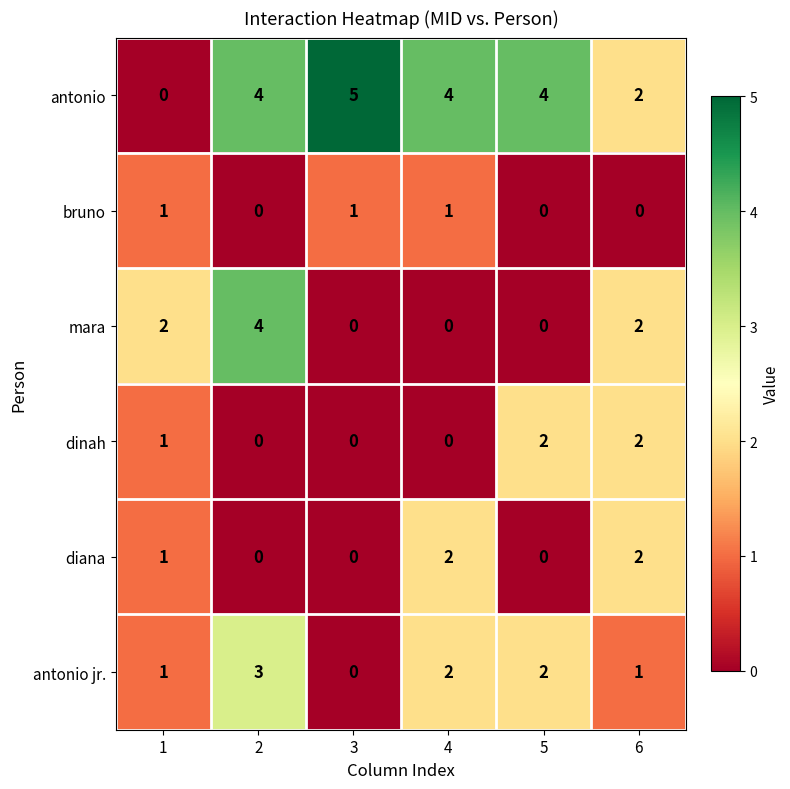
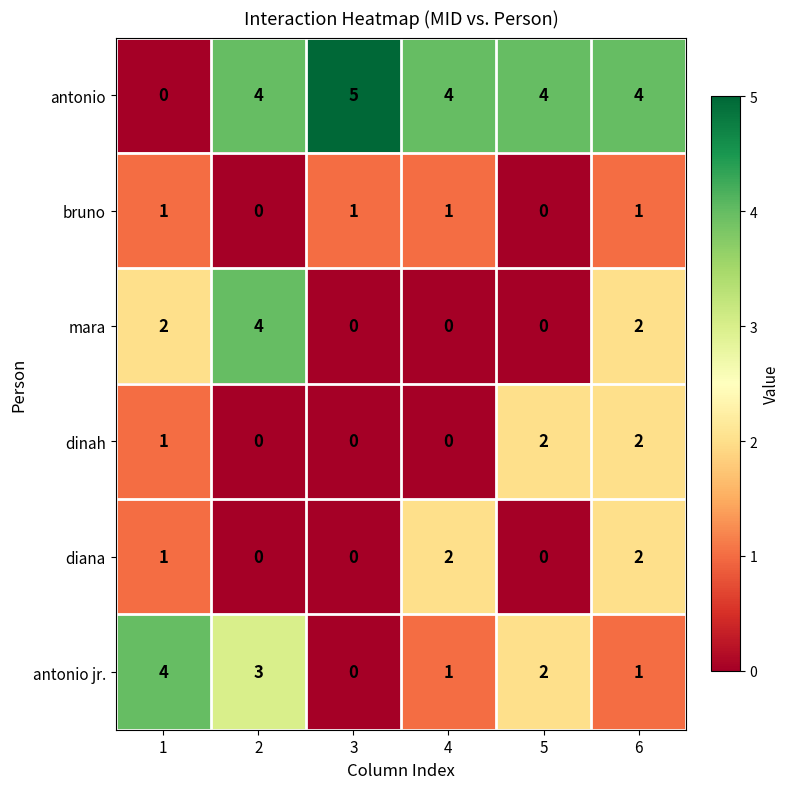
  {
    "antonio": {
      "1": 0,
      "2": 4,
      "3": 5,
      "4": 4,
      "5": 4,
-     "6": 2
+     "6": 4
    },
    "bruno": {
      "1": 1,
      "2": 0,
      "3": 1,
      "4": 1,
      "5": 0,
-     "6": 0
+     "6": 1
    },
    "mara": {
      "1": 2,
      "2": 4,
      "3": 0,
      "4": 0,
      "5": 0,
      "6": 2
    },
    "dinah": {
      "1": 1,
      "2": 0,
      "3": 0,
      "4": 0,
      "5": 2,
      "6": 2
    },
    "diana": {
      "1": 1,
      "2": 0,
      "3": 0,
      "4": 2,
      "5": 0,
      "6": 2
    },
    "antonio jr.": {
-     "1": 1,
+     "1": 4,
      "2": 3,
      "3": 0,
-     "4": 2,
+     "4": 1,
      "5": 2,
      "6": 1
    }
  }
